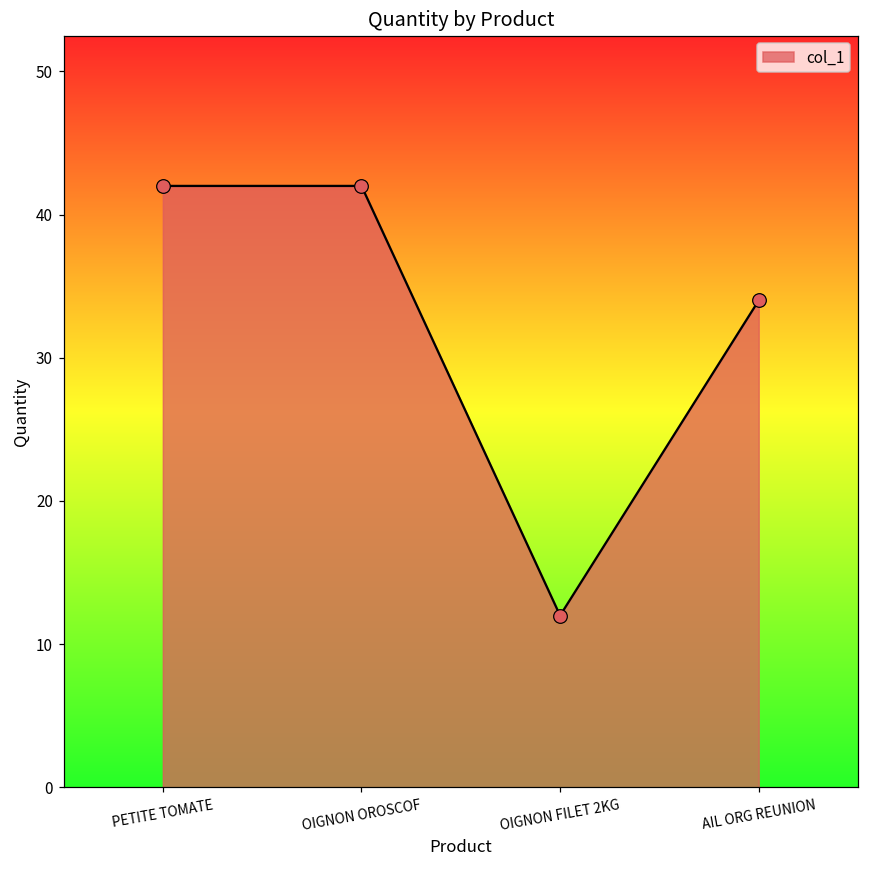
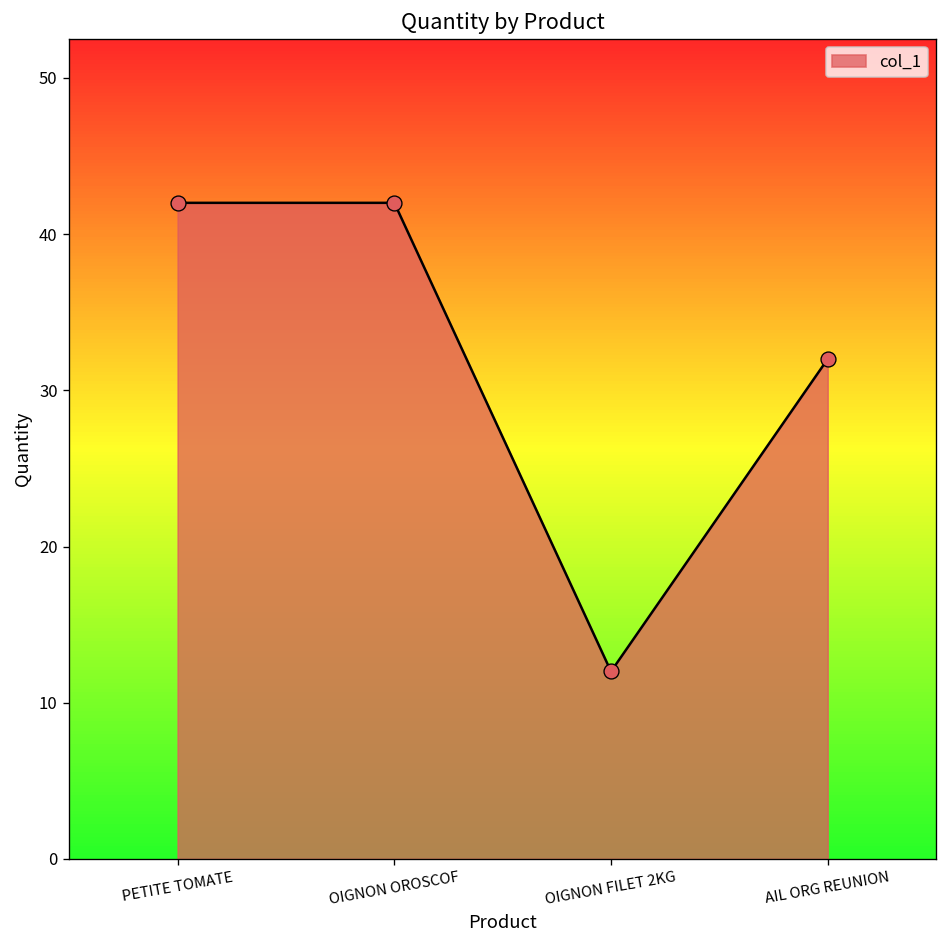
  {
    "PETITE TOMATE": 42,
    "OIGNON OROSCOF": 42,
    "OIGNON FILET 2KG": 12,
-   "AIL ORG REUNION": 34
+   "AIL ORG REUNION": 32
  }
